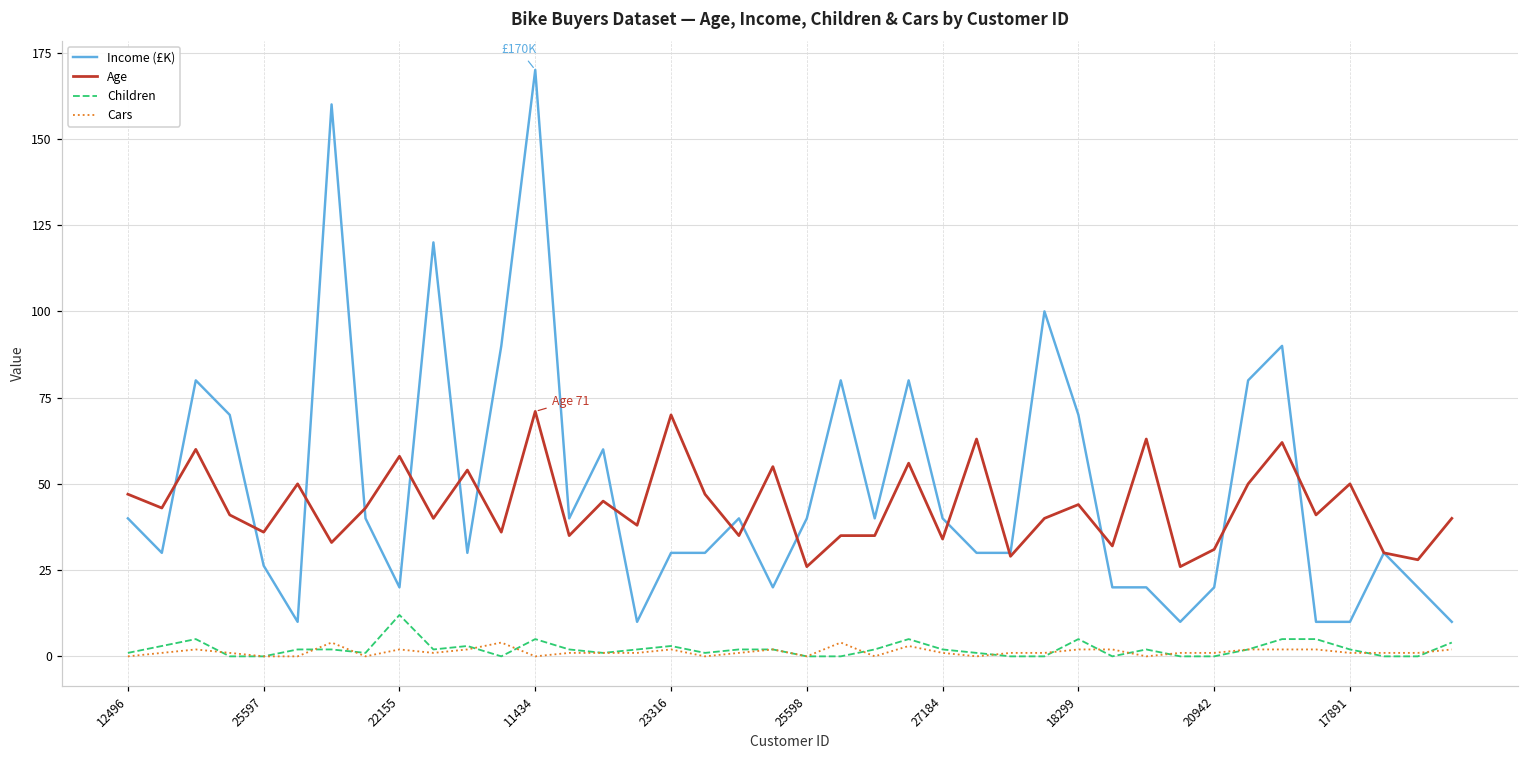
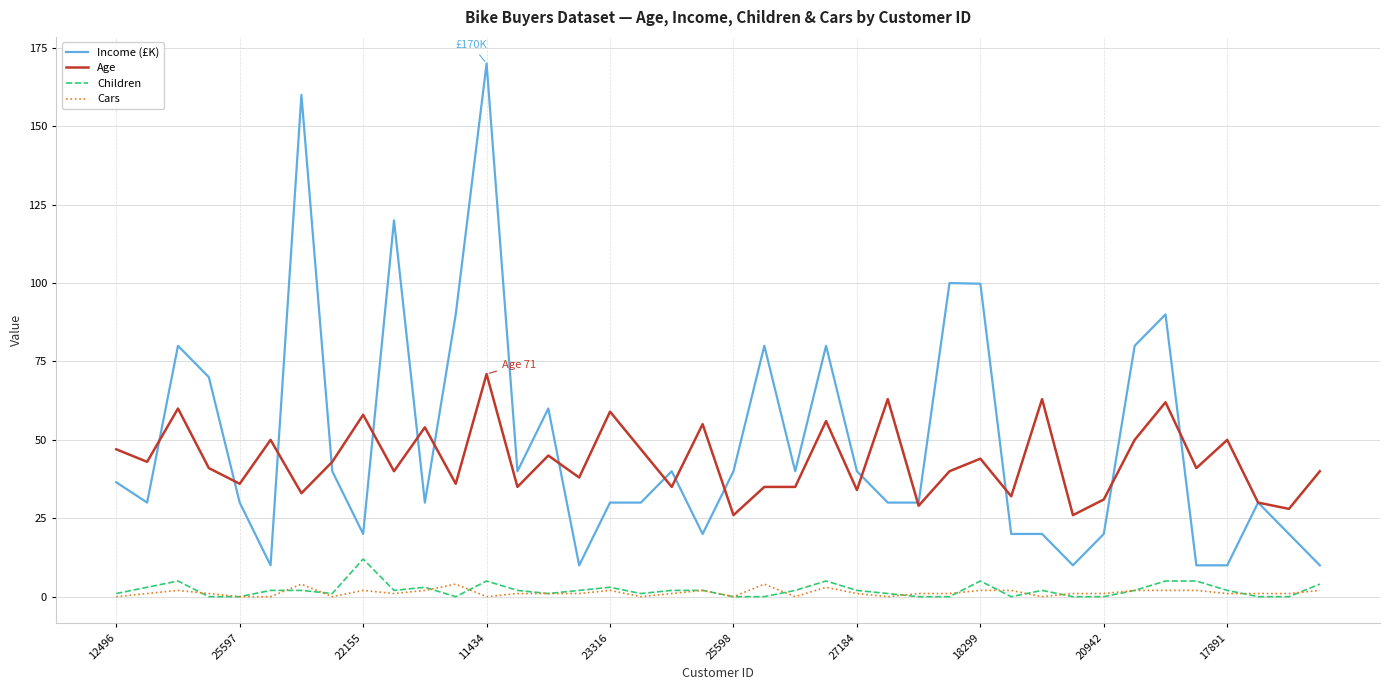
  {
    "Income (£K)": {
-     "12496": 40,
-     "25597": 26,
+     "12496": 36,
+     "25597": 30,
      "22155": 20,
      "23316": 30,
      "25598": 40,
      "27184": 40,
-     "18299": 70,
+     "18299": 100,
      "20942": 20,
      "17891": 10
    },
    "Age": {
      "12496": 47,
      "25597": 36,
      "22155": 58,
-     "23316": 70,
+     "23316": 59,
      "25598": 26,
      "27184": 34,
      "18299": 44,
      "20942": 31,
      "17891": 50
    },
    "Children": {
      "12496": 1,
      "22155": 12,
      "11434": 5,
      "23316": 3,
      "27184": 2,
      "18299": 5,
      "20942": 0,
      "17891": 2
    },
    "Cars": {
      "12496": 0,
      "22155": 2,
      "11434": 0,
      "23316": 2,
      "27184": 1,
      "18299": 2,
      "20942": 1,
      "17891": 1
    }
  }
